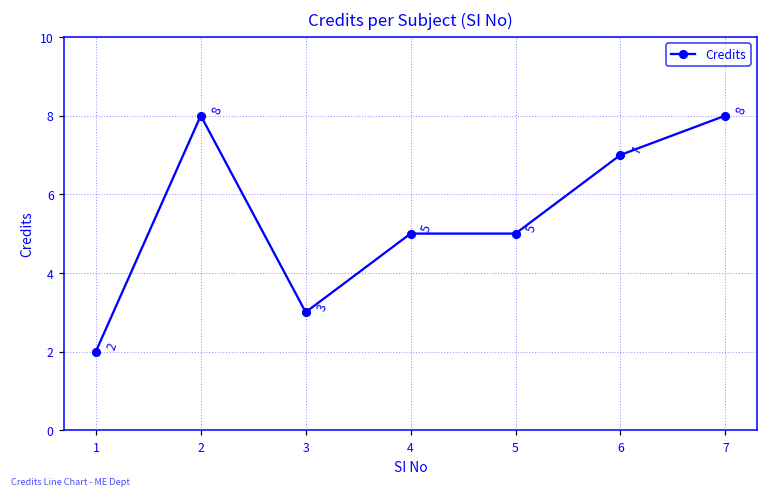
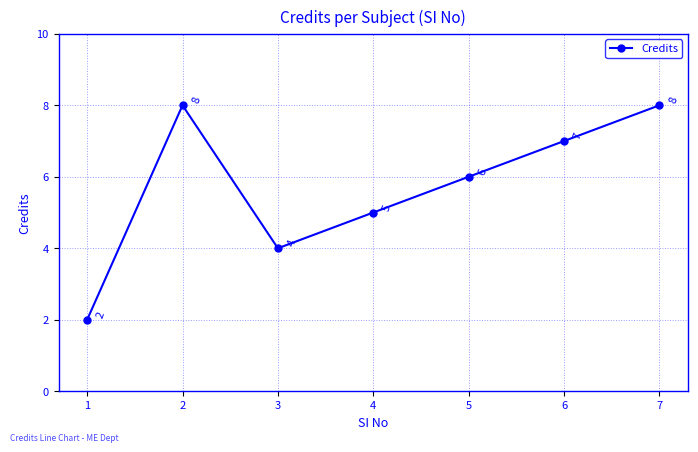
  {
    "1": 2,
    "2": 8,
-   "3": 3,
+   "3": 4,
    "4": 5,
-   "5": 5,
+   "5": 6,
    "6": 7,
    "7": 8
  }
